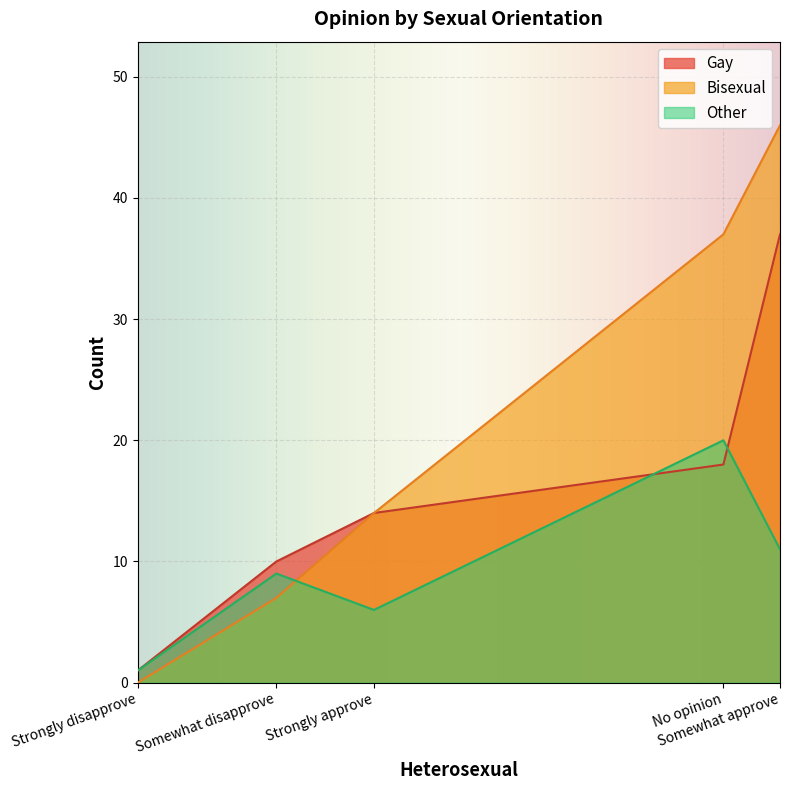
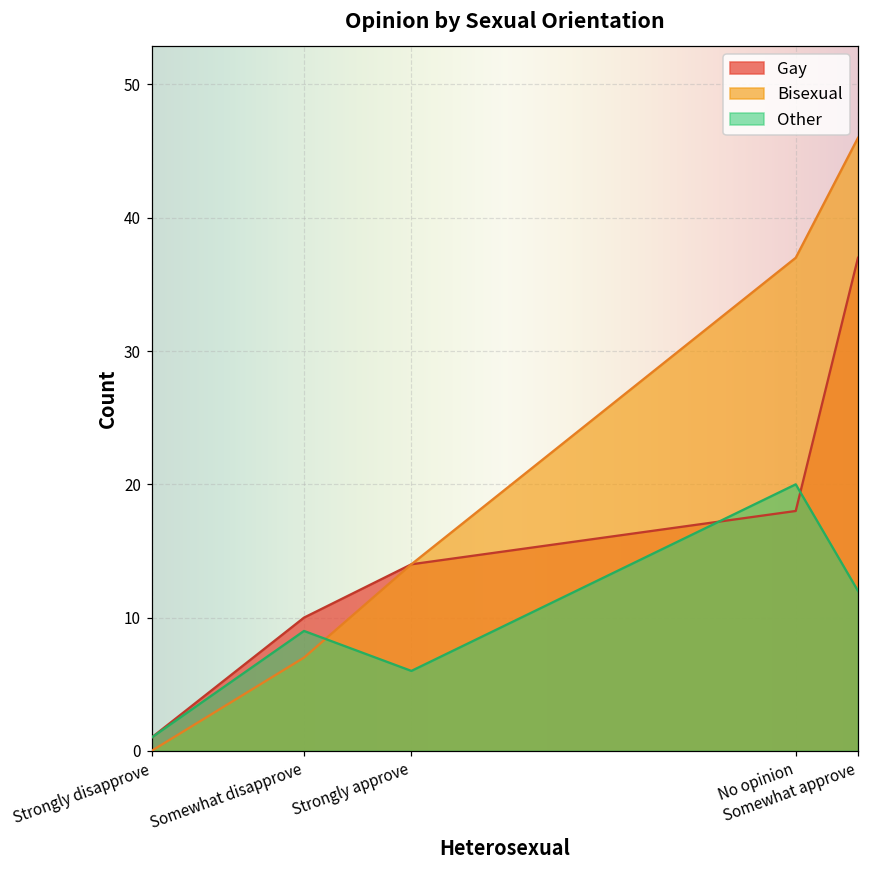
  {
    "Gay": {
      "Somewhat disapprove": 10,
      "No opinion": 18,
      "Somewhat approve": 37
    },
    "Bisexual": {
      "Strongly disapprove": 0,
      "Somewhat disapprove": 7,
      "No opinion": 37,
      "Somewhat approve": 46
    },
    "Other": {
      "Somewhat disapprove": 9,
      "Strongly approve": 6,
      "No opinion": 20,
-     "Somewhat approve": 11
+     "Somewhat approve": 12
    }
  }
